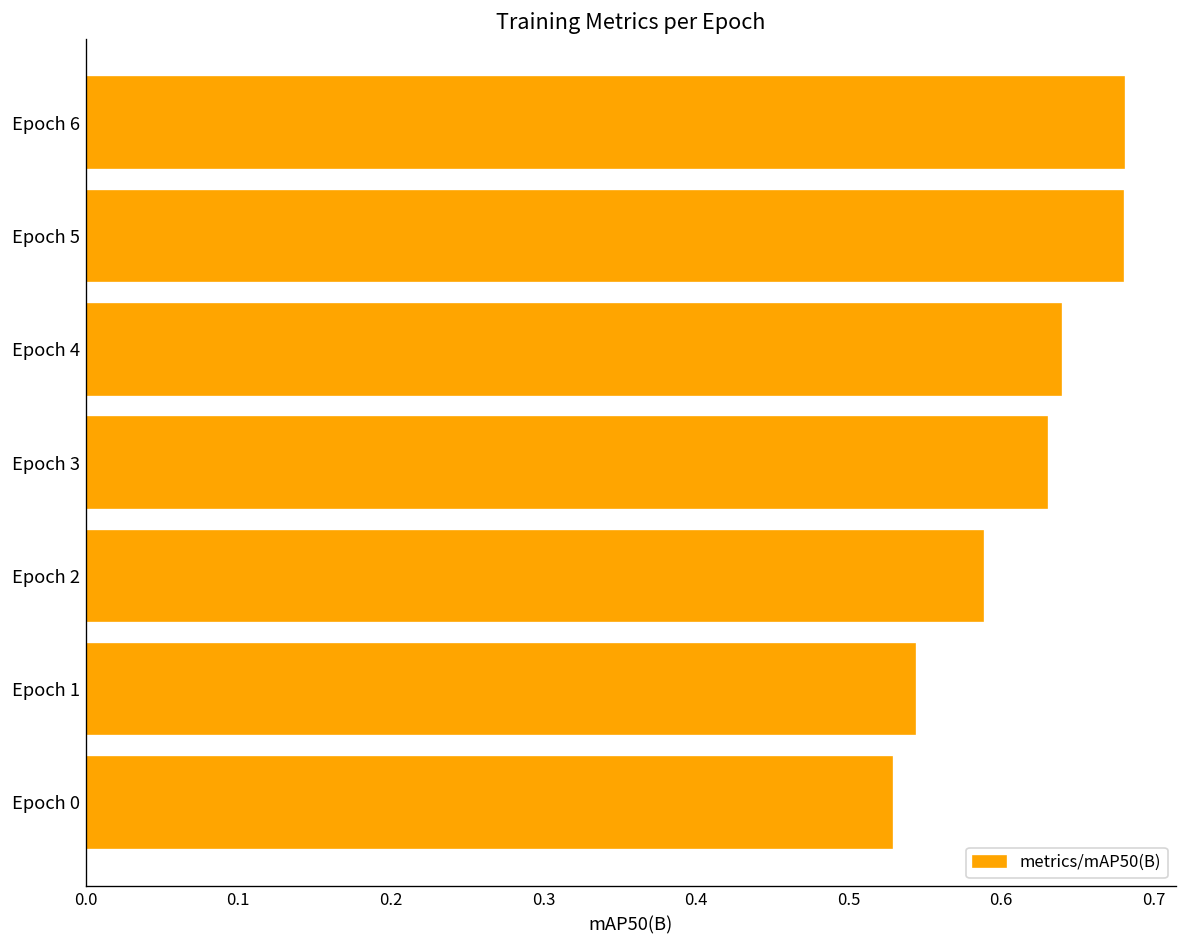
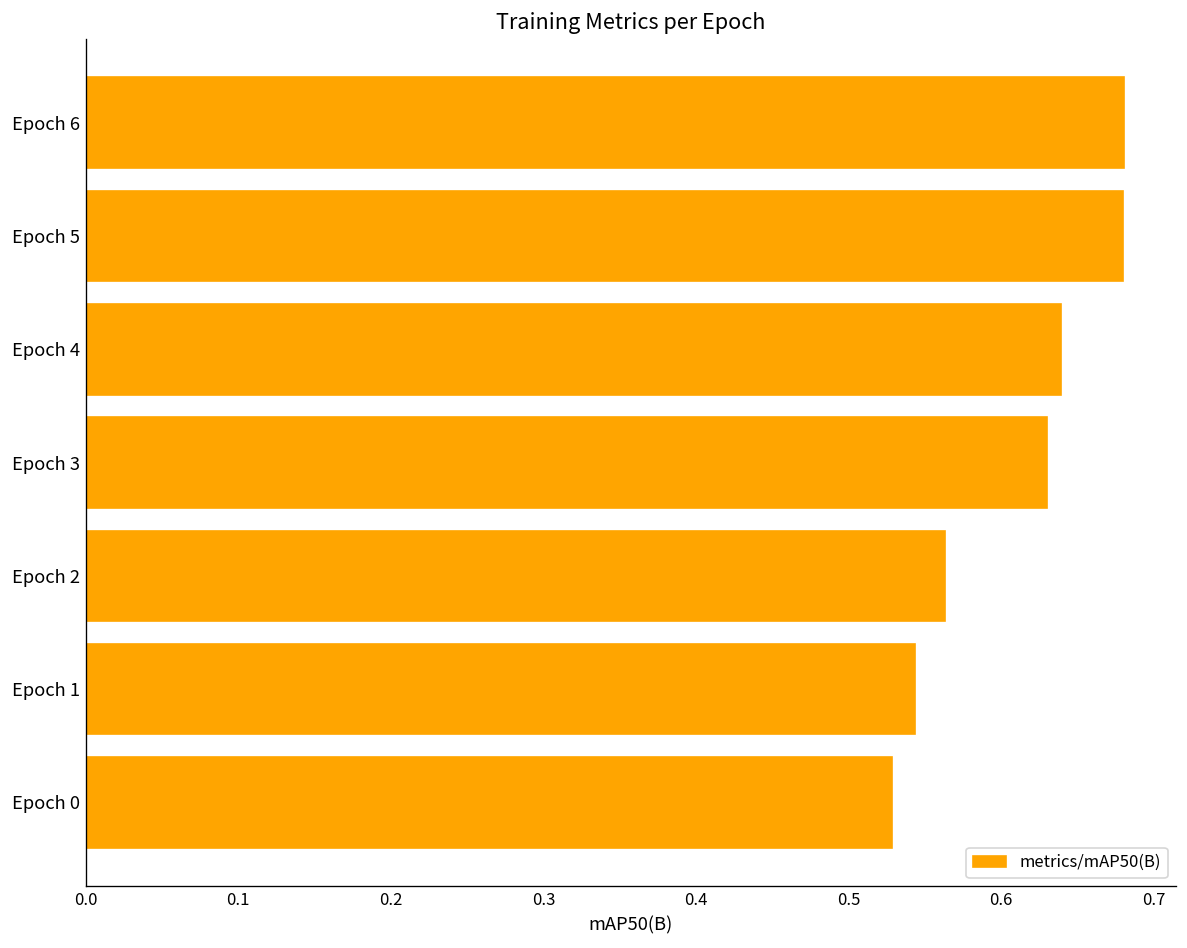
  {
    "Epoch 6": 0.680,
    "Epoch 5": 0.680,
    "Epoch 4": 0.639,
    "Epoch 3": 0.630,
-   "Epoch 2": 0.588,
+   "Epoch 2": 0.563,
    "Epoch 1": 0.544,
    "Epoch 0": 0.529
  }
